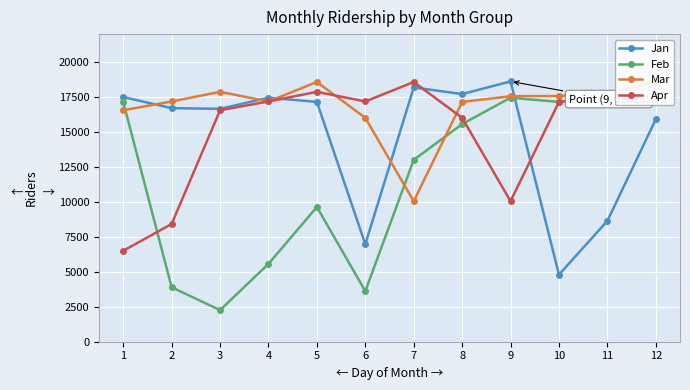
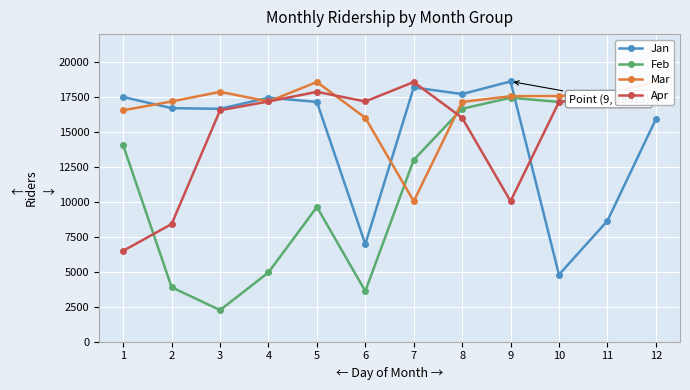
  {
    "Jan": {
      "1": 17500,
      "2": 16700,
      "4": 17500,
      "5": 17100,
      "6": 7000,
      "7": 18200,
      "8": 17700,
      "9": 18600,
      "10": 4800,
      "11": 8600,
      "12": 15900
    },
    "Feb": {
-     "1": 17200,
+     "1": 14000,
      "2": 3900,
      "3": 2300,
-     "4": 5600,
+     "4": 5000,
      "5": 9600,
      "6": 3600,
      "7": 13000,
-     "8": 15600
+     "8": 16700
    }
  }
